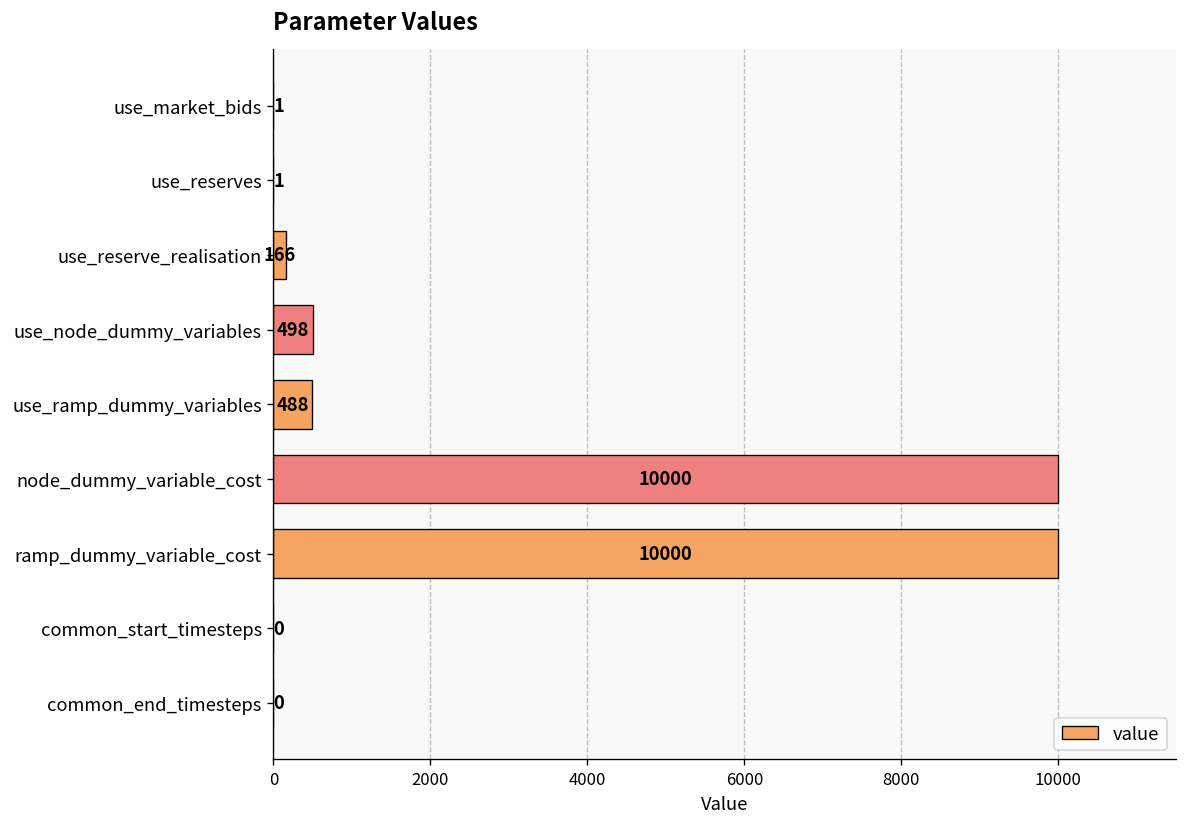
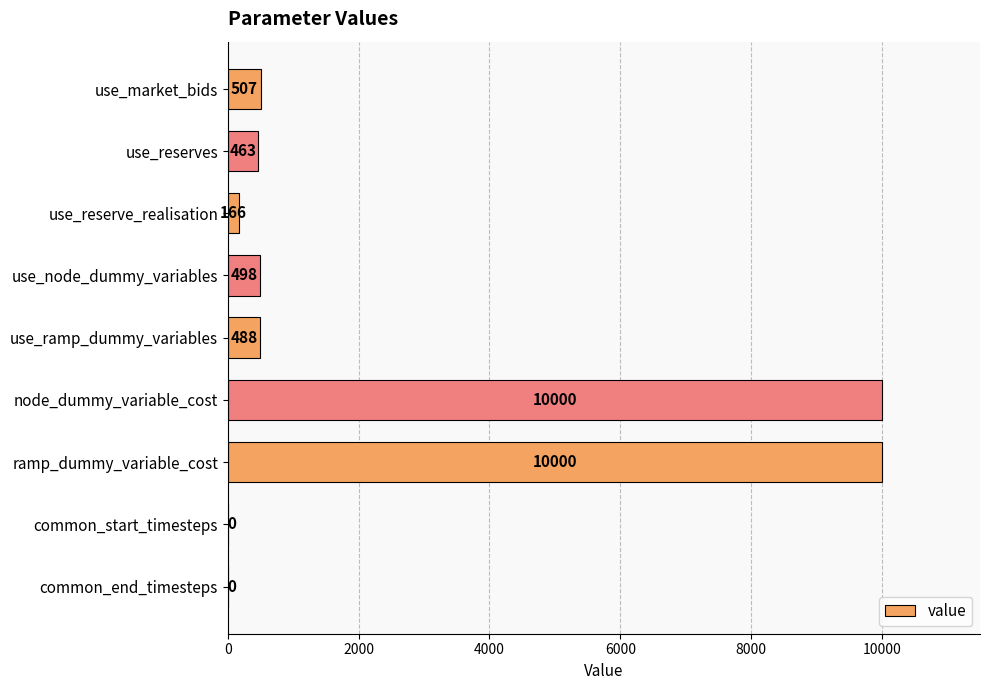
  {
-   "use_market_bids": 1,
-   "use_reserves": 1,
+   "use_market_bids": 507,
+   "use_reserves": 463,
    "use_reserve_realisation": 166,
    "use_node_dummy_variables": 498,
    "use_ramp_dummy_variables": 488,
    "node_dummy_variable_cost": 10000,
    "ramp_dummy_variable_cost": 10000,
    "common_start_timesteps": 0,
    "common_end_timesteps": 0
  }
